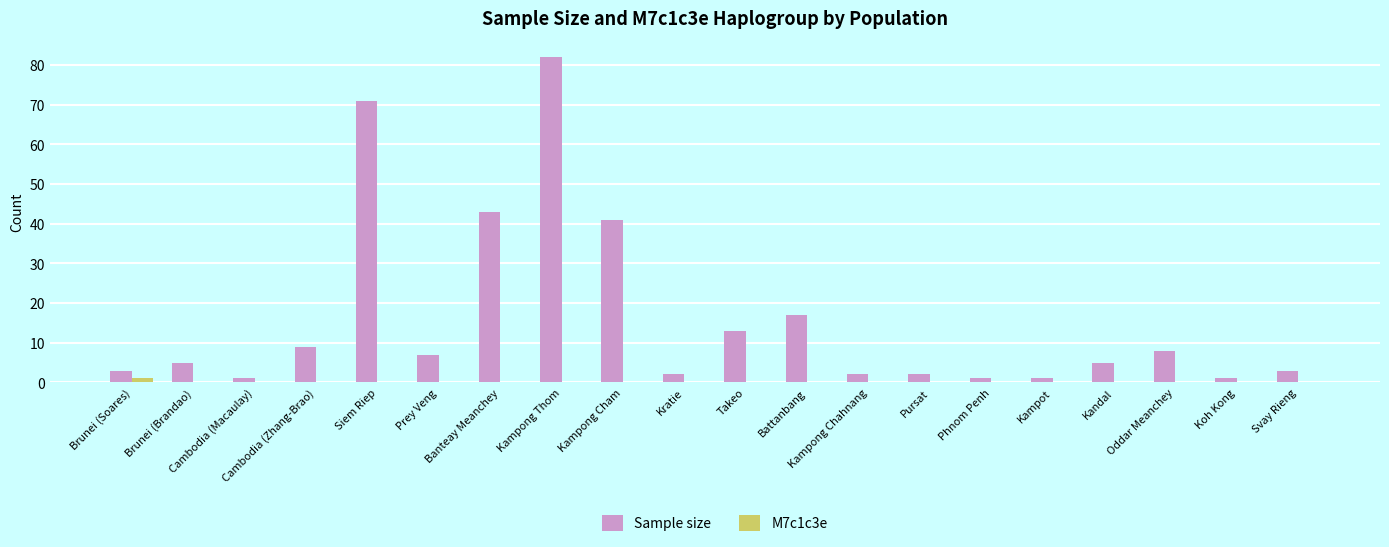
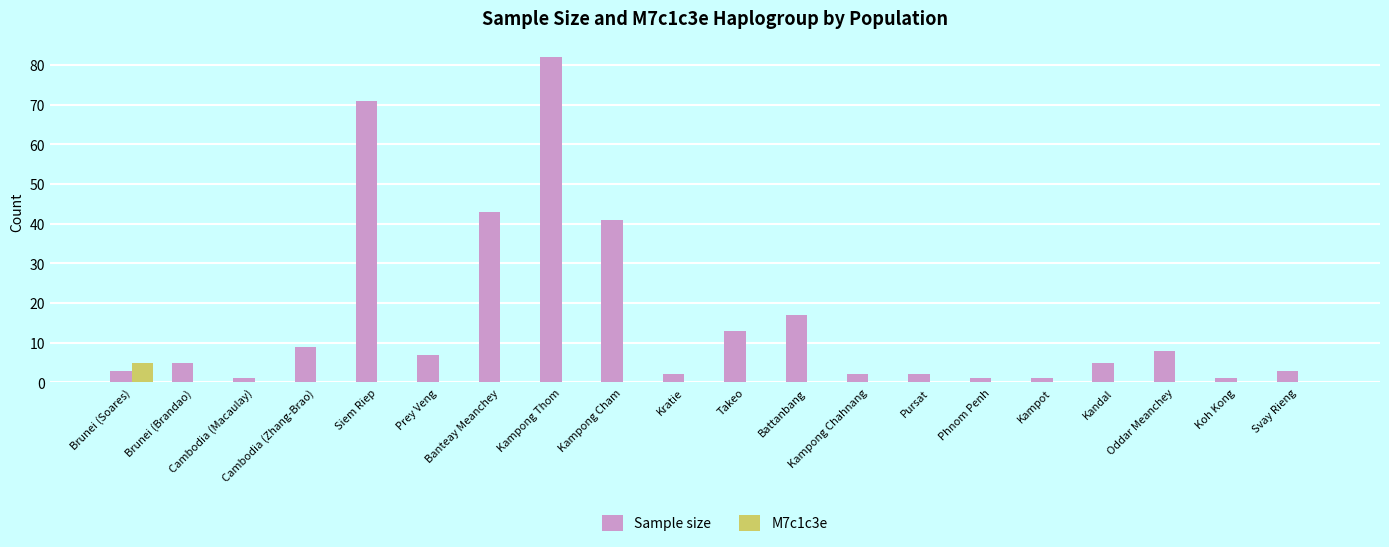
  {
    "Sample size": {
      "Brunei (Soares)": 3,
      "Brunei (Brandao)": 5,
      "Cambodia (Macaulay)": 1,
      "Cambodia (Zhang-Brao)": 9,
      "Siem Riep": 71,
      "Prey Veng": 7,
      "Banteay Meanchey": 43,
      "Kampong Thom": 82,
      "Kampong Cham": 41,
      "Kratie": 2,
      "Takeo": 13,
      "Battanbang": 17,
      "Kampong Chahnang": 2,
      "Pursat": 2,
      "Phnom Penh": 1,
      "Kampot": 1,
      "Kandal": 5,
      "Oddar Meanchey": 8,
      "Koh Kong": 1,
      "Svay Rieng": 3
    },
    "M7c1c3e": {
-     "Brunei (Soares)": 1,
+     "Brunei (Soares)": 5,
      "Brunei (Brandao)": 0,
      "Cambodia (Macaulay)": 0,
      "Cambodia (Zhang-Brao)": 0,
      "Siem Riep": 0,
      "Prey Veng": 0,
      "Banteay Meanchey": 0,
      "Kampong Thom": 0,
      "Kampong Cham": 0,
      "Kratie": 0,
      "Takeo": 0,
      "Battanbang": 0,
      "Kampong Chahnang": 0,
      "Pursat": 0,
      "Phnom Penh": 0,
      "Kampot": 0,
      "Kandal": 0,
      "Oddar Meanchey": 0,
      "Koh Kong": 0,
      "Svay Rieng": 0
    }
  }
